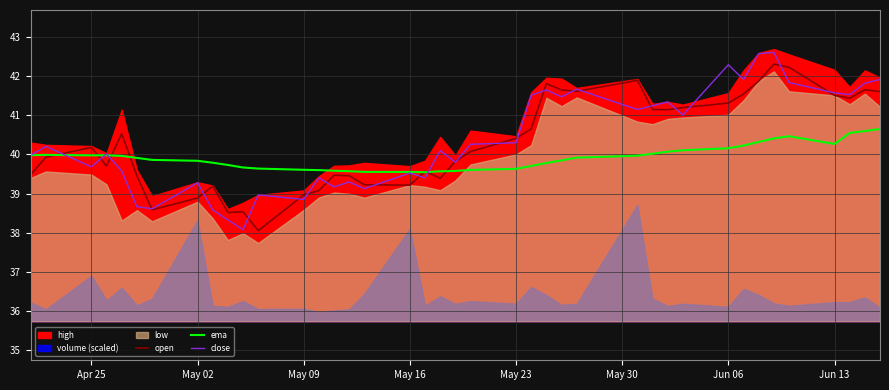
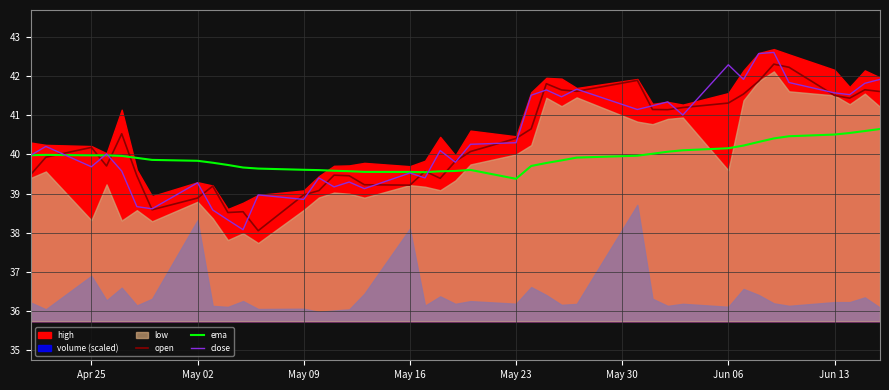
  {
    "open": {
      "May 02": 38.9,
      "May 09": 39.0,
      "Jun 06": 41.3
    },
    "high": {
      "May 09": 39.1,
      "May 16": 39.7,
      "Jun 06": 41.6,
      "Jun 13": 42.2
    },
    "ema": {
      "Apr 25": 40.0,
      "May 02": 39.8,
      "May 09": 39.6,
-     "May 23": 39.6,
+     "May 23": 39.4,
      "Jun 06": 40.2,
-     "Jun 13": 40.3
+     "Jun 13": 40.5
    },
    "volume (scaled)": {
      "Apr 25": 36.9,
      "May 02": 38.3,
      "May 09": 36.1,
      "May 16": 38.1,
      "May 23": 36.2,
      "Jun 06": 36.1,
      "Jun 13": 36.2
    },
    "low": {
-     "Apr 25": 39.5,
+     "Apr 25": 38.3,
      "May 02": 38.8,
      "May 09": 38.6,
      "May 23": 40.0,
-     "Jun 06": 41.0
+     "Jun 06": 39.6
    },
    "close": {
      "Apr 25": 39.7,
      "May 09": 38.8,
      "May 23": 40.3,
      "Jun 06": 42.3
    }
  }
